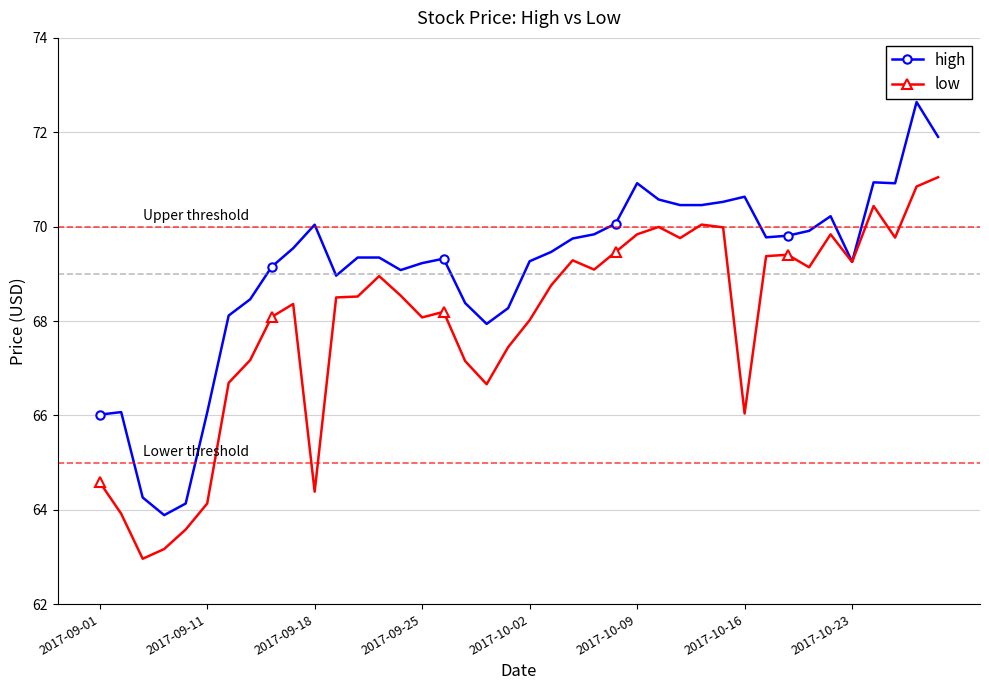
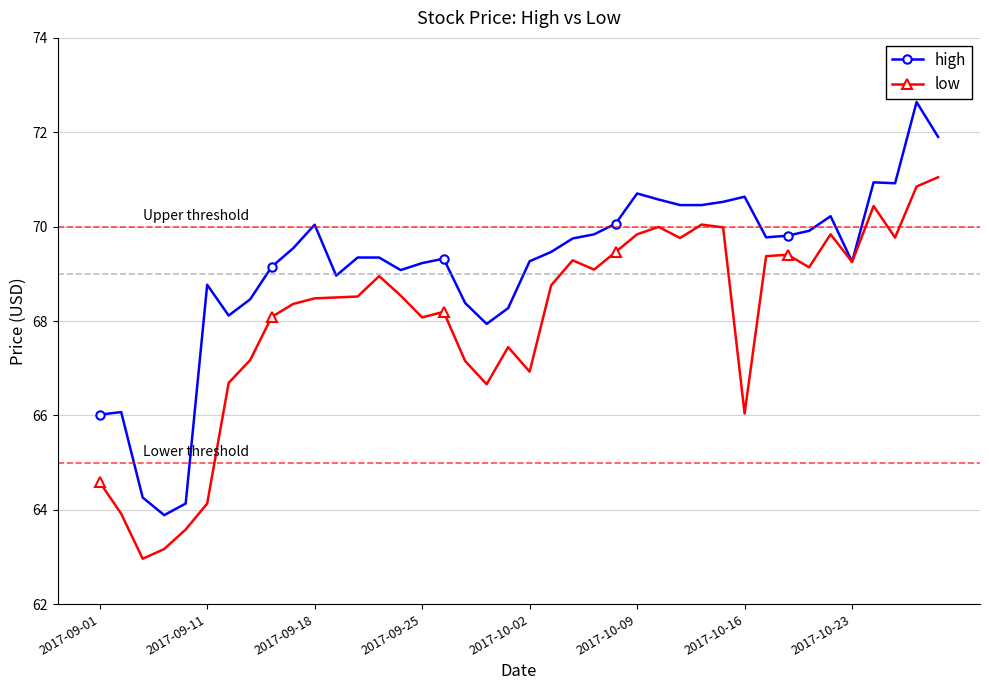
  {
    "high": {
      "2017-09-01": 66.0,
-     "2017-09-11": 66.1,
+     "2017-09-11": 68.8,
      "2017-09-18": 70.0,
      "2017-09-25": 69.2,
      "2017-10-02": 69.3,
-     "2017-10-09": 70.9,
+     "2017-10-09": 70.7,
      "2017-10-16": 70.6
    },
    "low": {
      "2017-09-01": 64.6,
      "2017-09-11": 64.1,
-     "2017-09-18": 64.4,
+     "2017-09-18": 68.5,
      "2017-09-25": 68.1,
-     "2017-10-02": 68.0,
+     "2017-10-02": 66.9,
      "2017-10-09": 69.8,
      "2017-10-16": 66.0
    }
  }
